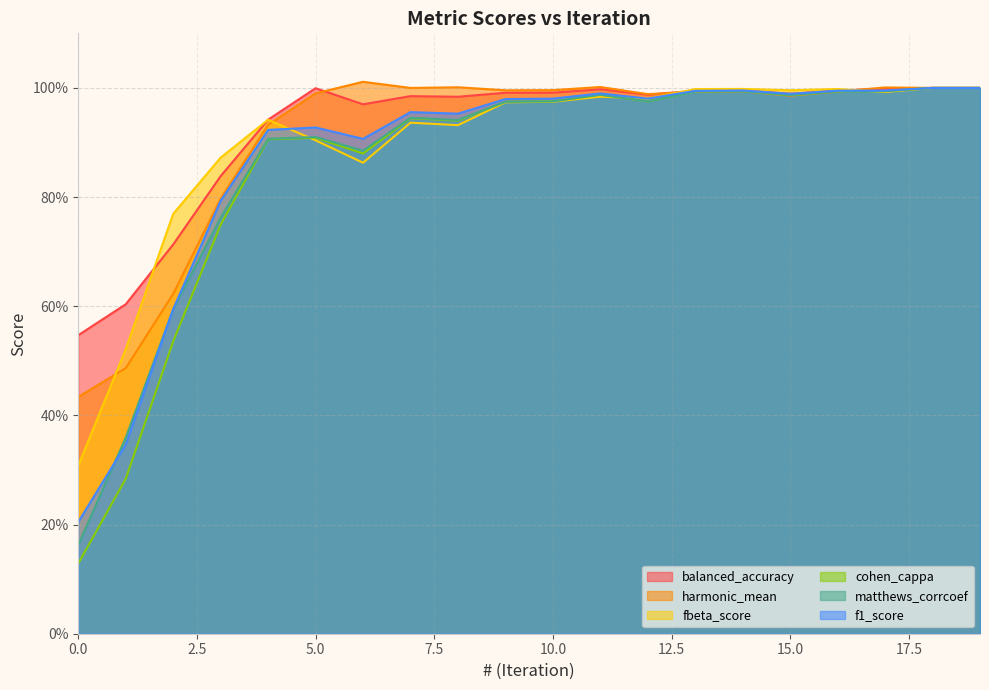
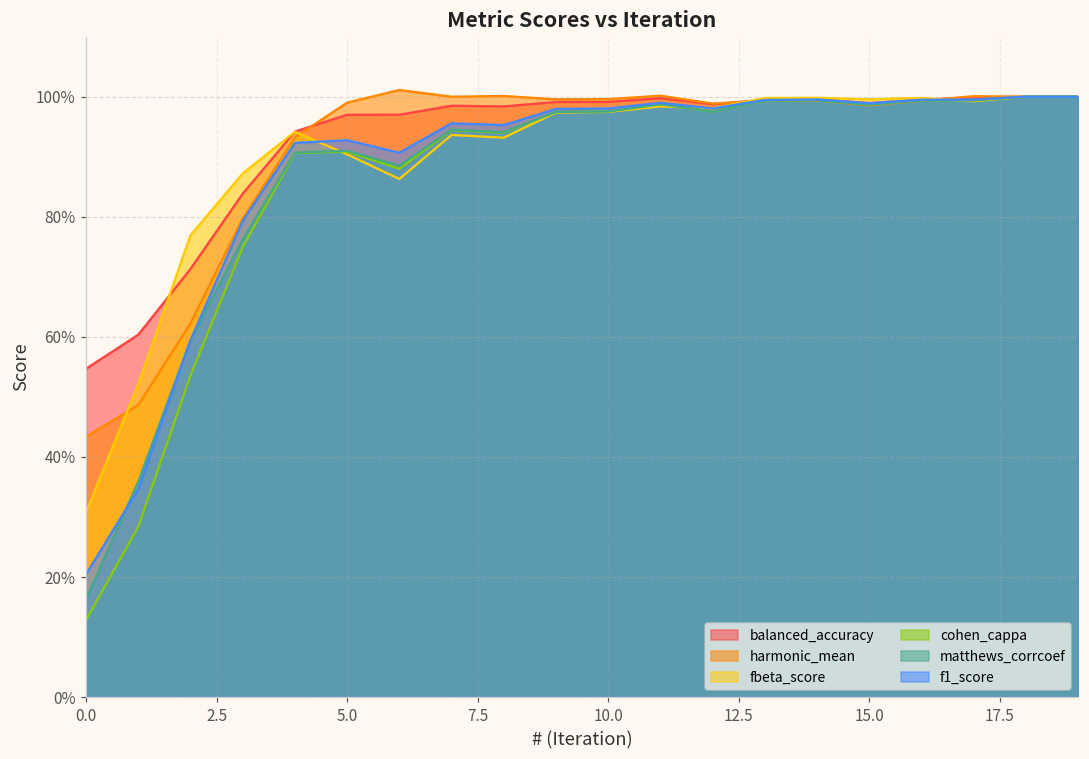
  {
    "balanced_accuracy": {
      "0.0": "55%",
-     "5.0": "100%",
+     "5.0": "97%",
      "10.0": "99%"
    },
    "cohen_cappa": {
      "0.0": "13%"
    },
    "matthews_corrcoef": {
      "0.0": "16%"
    },
    "f1_score": {
      "0.0": "20%",
      "5.0": "93%",
      "10.0": "98%"
    }
  }
